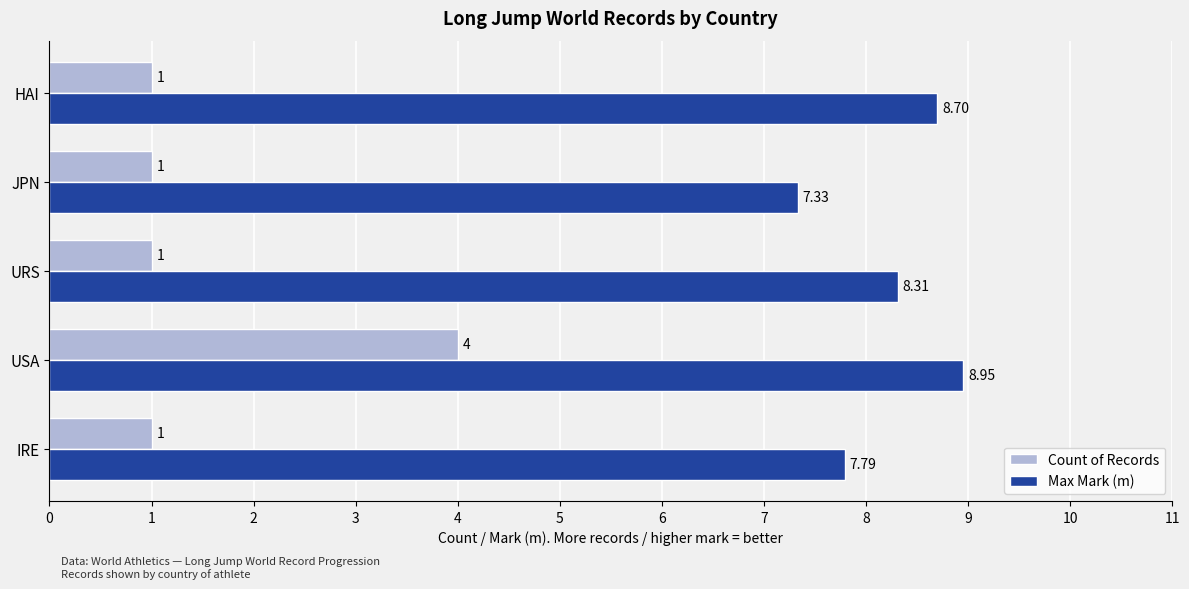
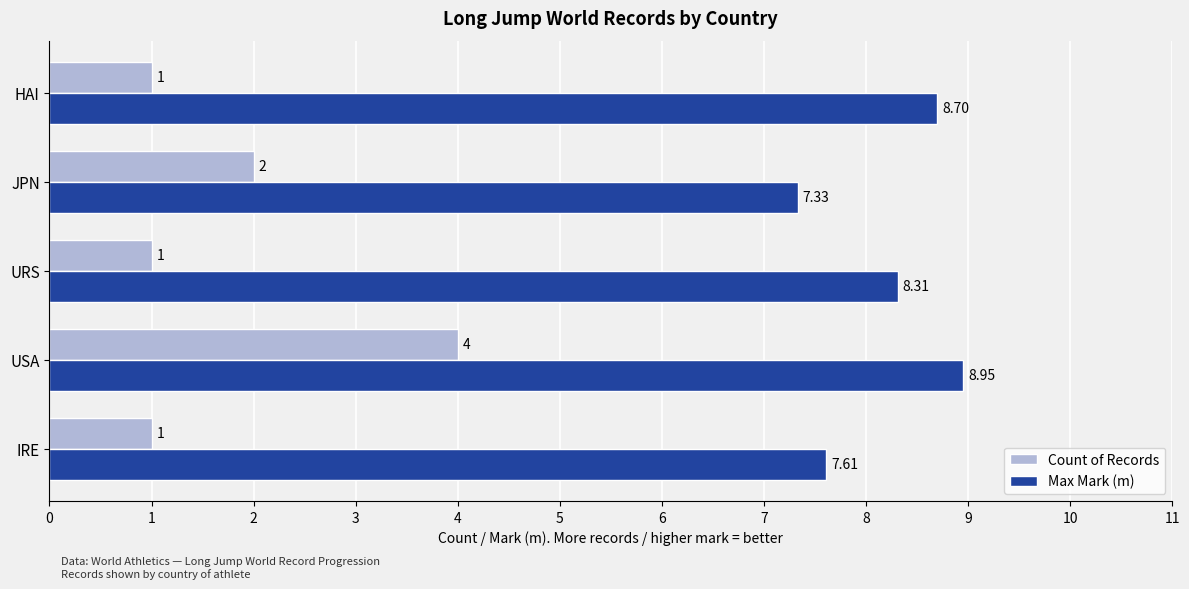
  {
    "Count of Records": {
      "HAI": 1,
-     "JPN": 1,
+     "JPN": 2,
      "URS": 1,
      "USA": 4,
      "IRE": 1
    },
    "Max Mark (m)": {
      "HAI": 8.70,
      "JPN": 7.33,
      "URS": 8.31,
      "USA": 8.95,
-     "IRE": 7.79
+     "IRE": 7.61
    }
  }
